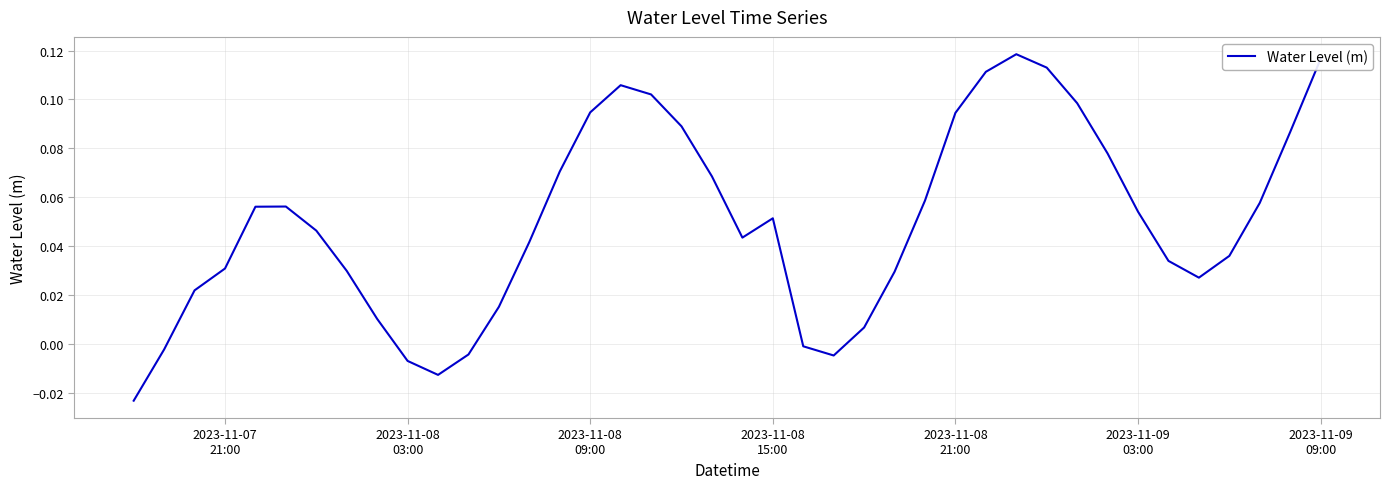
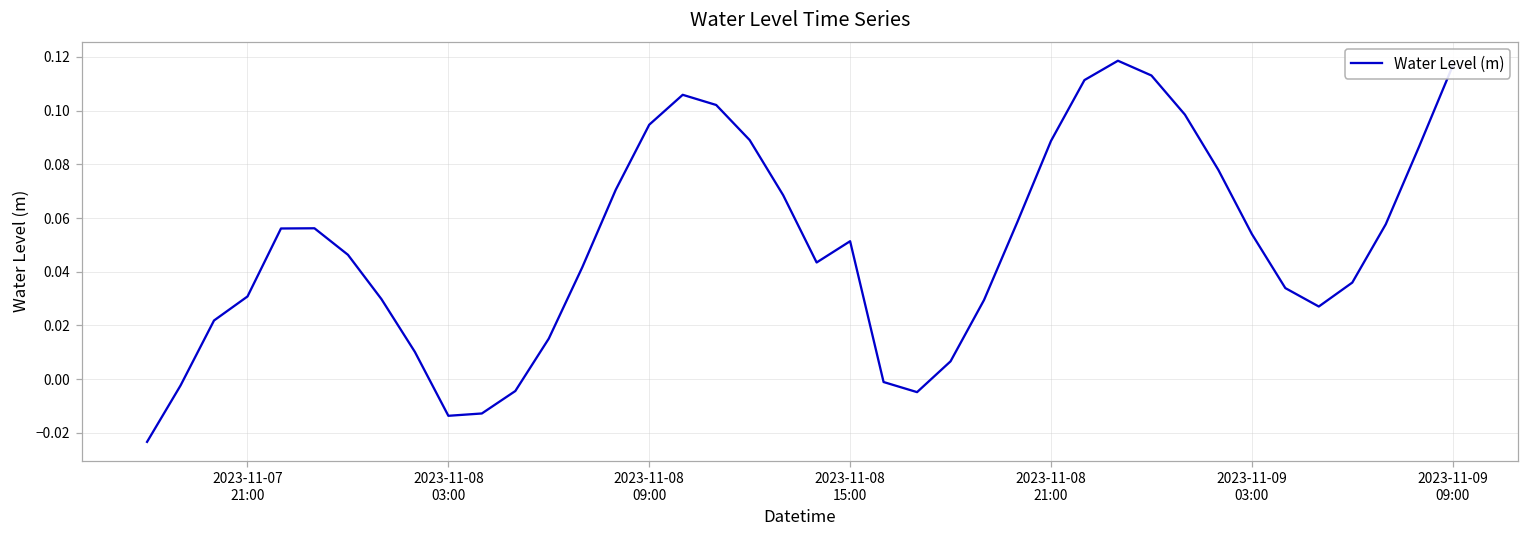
  {
    "2023-11-07 21:00": 0.031,
-   "2023-11-08 03:00": -0.007,
+   "2023-11-08 03:00": -0.014,
    "2023-11-08 09:00": 0.095,
    "2023-11-08 15:00": 0.051,
-   "2023-11-08 21:00": 0.095,
+   "2023-11-08 21:00": 0.089,
    "2023-11-09 03:00": 0.054
  }
